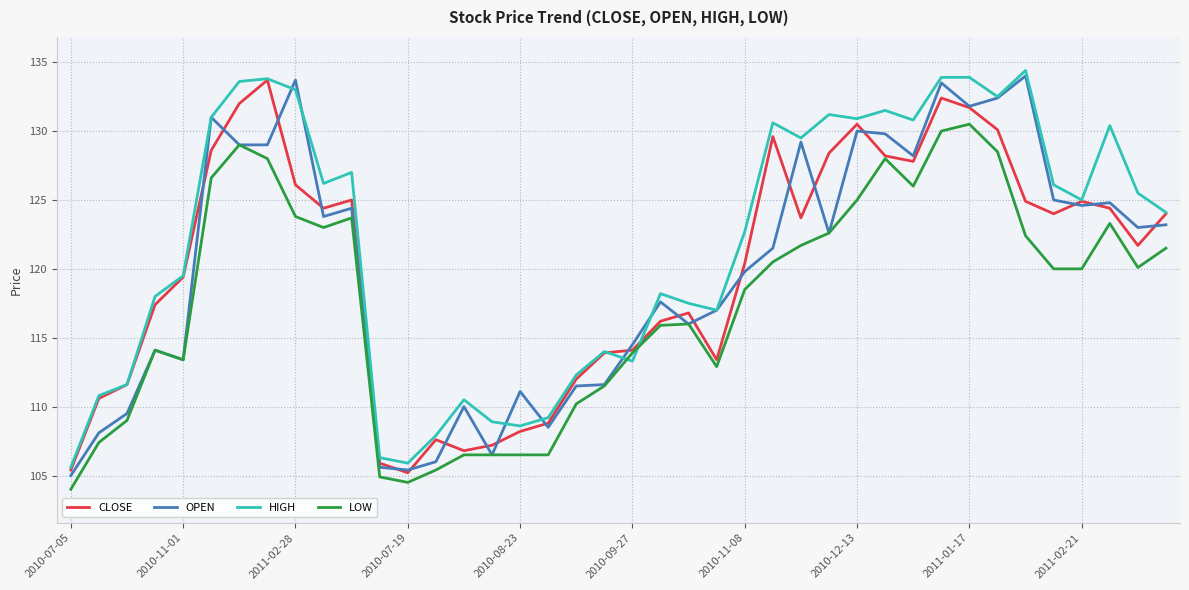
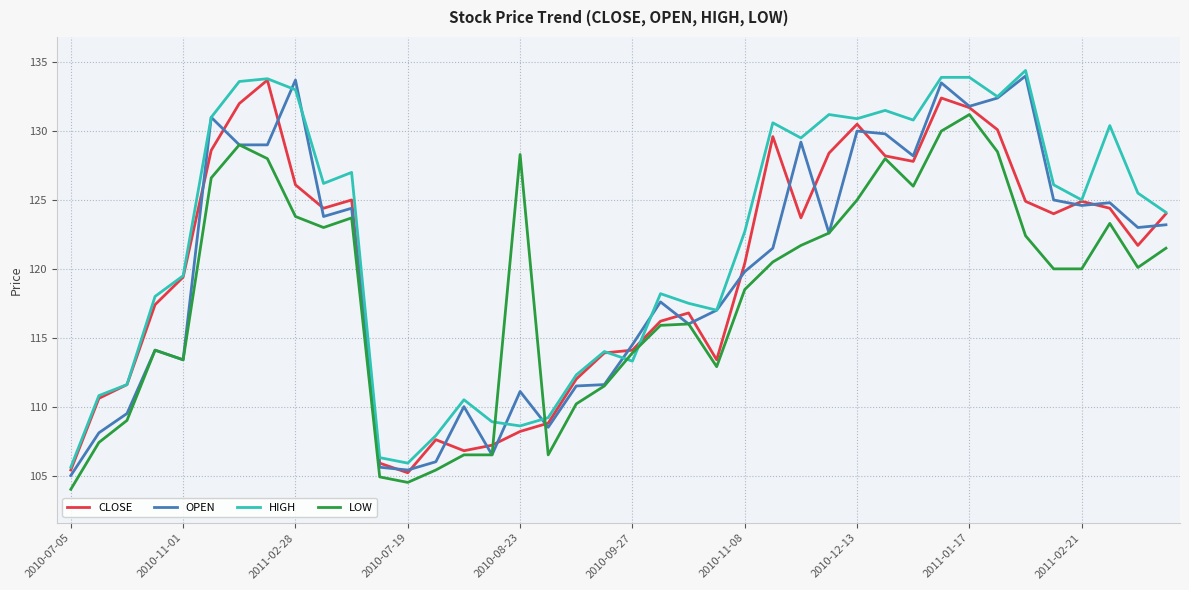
  {
    "CLOSE": {
      "2010-07-05": 105.4,
      "2011-02-28": 126.1,
      "2010-07-19": 105.2,
      "2010-08-23": 108.2,
      "2010-09-27": 114.1,
      "2010-11-08": 120.4,
      "2010-12-13": 130.5
    },
    "OPEN": {
      "2010-07-05": 105.0,
      "2011-02-28": 133.7,
      "2010-07-19": 105.4,
      "2010-08-23": 111.1,
      "2010-09-27": 114.5,
      "2010-11-08": 119.8,
      "2010-12-13": 130.0,
      "2011-02-21": 124.6
    },
    "HIGH": {
      "2010-07-05": 105.6,
      "2011-02-28": 133.0,
      "2010-07-19": 105.9,
      "2010-08-23": 108.6,
      "2010-09-27": 113.3,
      "2010-11-08": 122.7,
      "2010-12-13": 130.9,
      "2011-01-17": 133.9
    },
    "LOW": {
      "2010-07-05": 104.0,
      "2011-02-28": 123.8,
      "2010-07-19": 104.5,
-     "2010-08-23": 106.5,
+     "2010-08-23": 128.3,
      "2010-09-27": 113.9,
      "2010-11-08": 118.5,
      "2010-12-13": 125.0,
-     "2011-01-17": 130.5,
+     "2011-01-17": 131.2,
      "2011-02-21": 120.0
    }
  }
